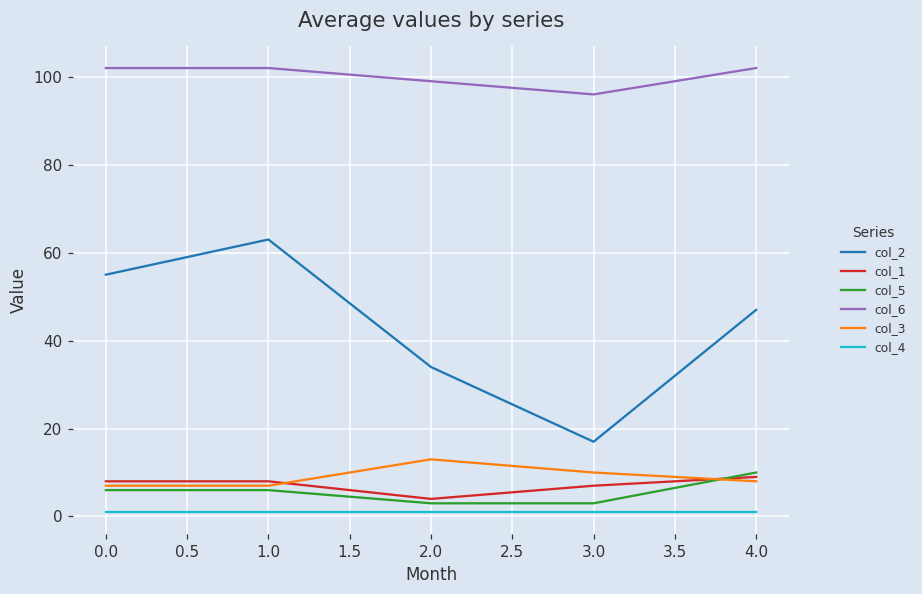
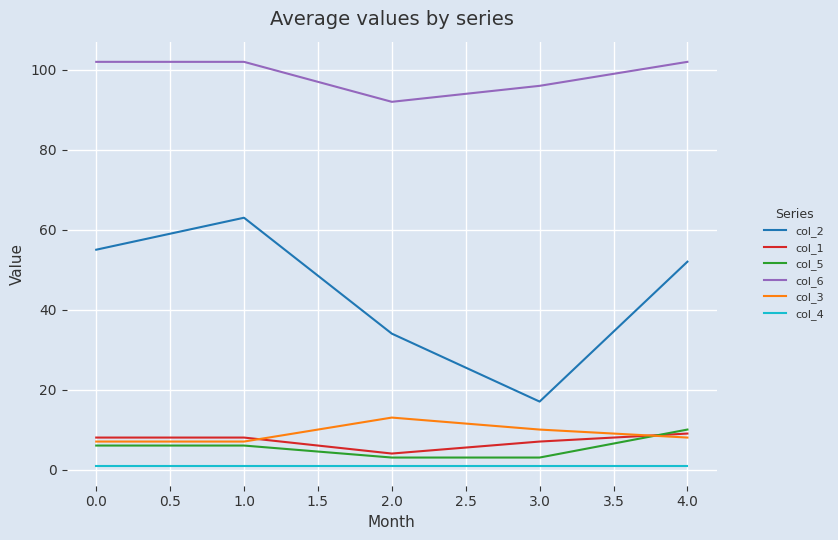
  {
    "col_2": {
      "0.0": 55,
      "1.0": 63,
      "2.0": 34,
      "3.0": 17,
-     "4.0": 47
+     "4.0": 52
    },
    "col_1": {
      "0.0": 8,
      "1.0": 8,
      "2.0": 4,
      "3.0": 7,
      "4.0": 9
    },
    "col_5": {
      "0.0": 6,
      "1.0": 6,
      "2.0": 3,
      "3.0": 3,
      "4.0": 10
    },
    "col_6": {
      "0.0": 102,
      "1.0": 102,
-     "2.0": 99,
+     "2.0": 92,
      "3.0": 96,
      "4.0": 102
    },
    "col_3": {
      "0.0": 7,
      "1.0": 7,
      "2.0": 13,
      "3.0": 10,
      "4.0": 8
    },
    "col_4": {
      "0.0": 1,
      "1.0": 1,
      "2.0": 1,
      "3.0": 1,
      "4.0": 1
    }
  }
